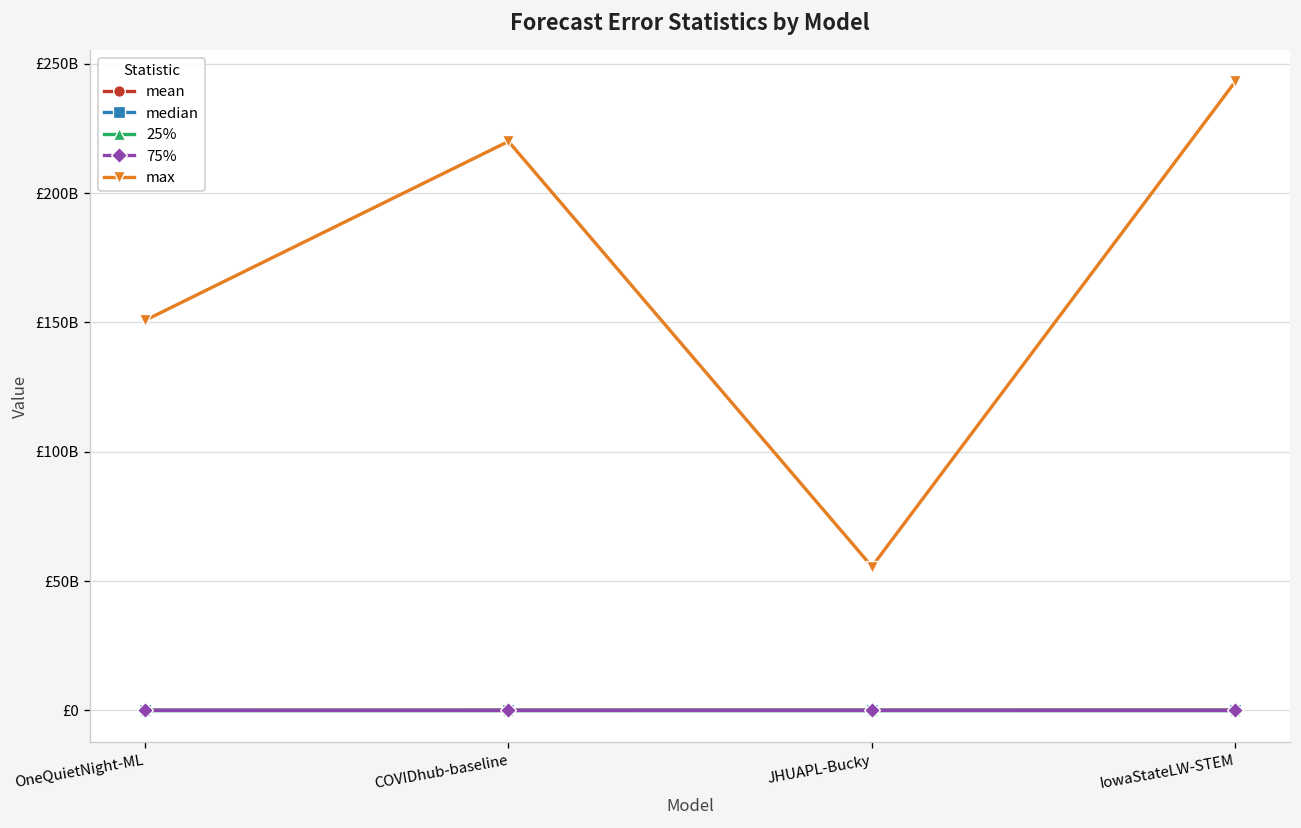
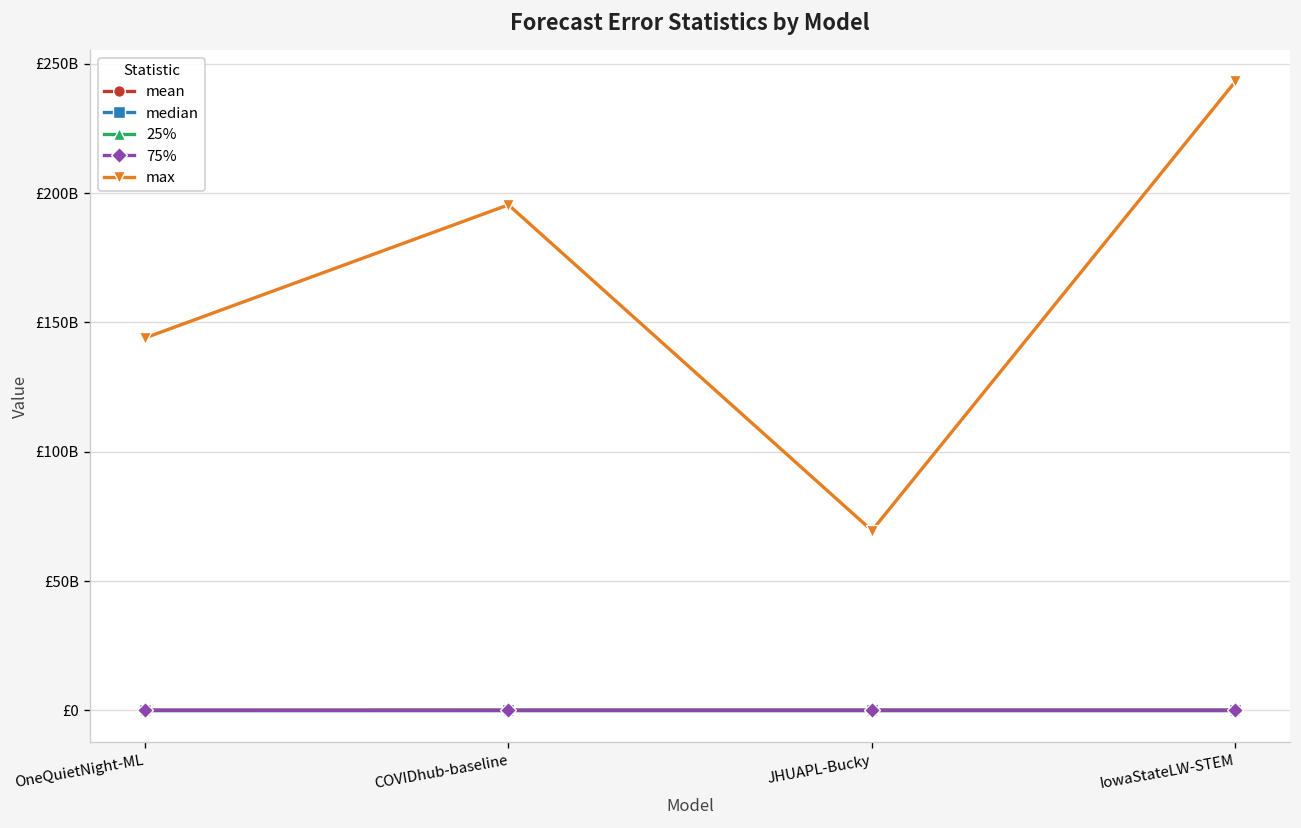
  {
    "75%": {
      "OneQuietNight-ML": "£0",
      "COVIDhub-baseline": "£0",
      "JHUAPL-Bucky": "£0",
      "IowaStateLW-STEM": "£0"
    },
    "max": {
-     "OneQuietNight-ML": "£151000000000",
-     "COVIDhub-baseline": "£220000000000",
-     "JHUAPL-Bucky": "£56000000000",
+     "OneQuietNight-ML": "£144000000000",
+     "COVIDhub-baseline": "£195000000000",
+     "JHUAPL-Bucky": "£70000000000",
      "IowaStateLW-STEM": "£243000000000"
    }
  }
